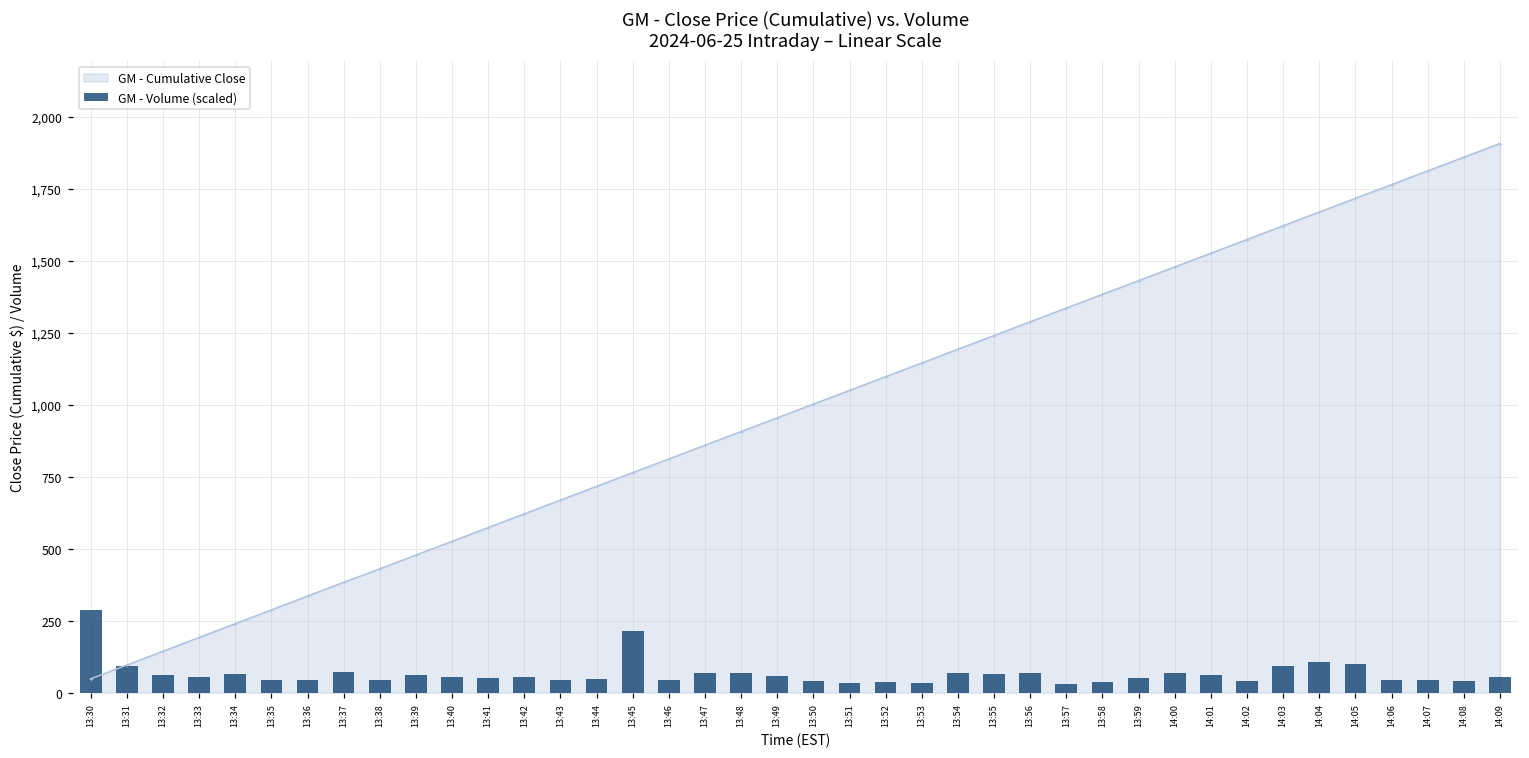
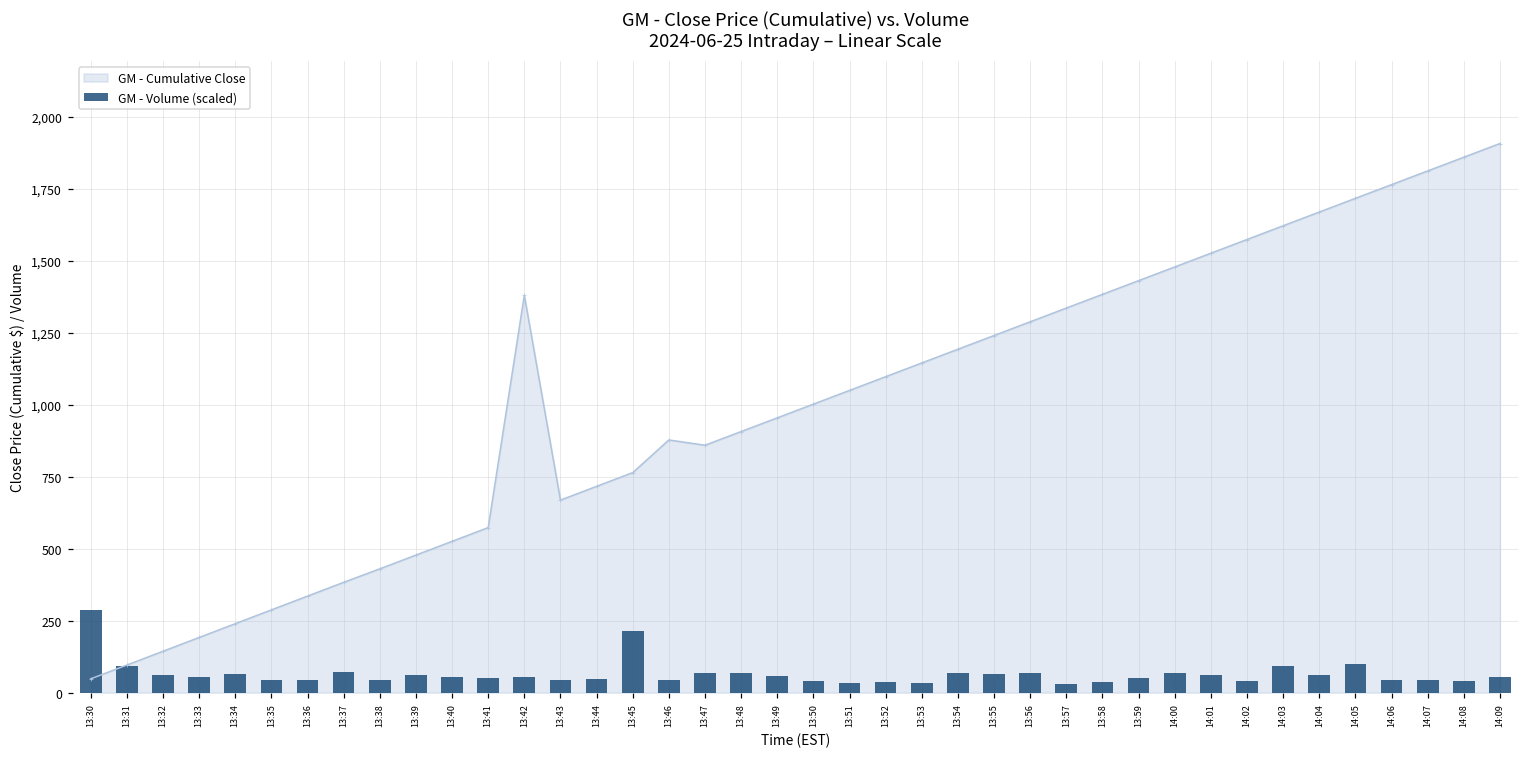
  {
    "GM - Volume (scaled)": {
      "13:30": "290",
      "13:31": "90",
      "13:32": "60",
      "13:33": "50",
      "13:34": "60",
      "13:35": "50",
      "13:36": "50",
      "13:37": "70",
      "13:38": "40",
      "13:39": "60",
      "13:40": "50",
      "13:41": "50",
      "13:42": "50",
      "13:43": "40",
      "13:44": "50",
      "13:45": "210",
      "13:46": "40",
      "13:47": "70",
      "13:48": "70",
      "13:49": "60",
      "13:50": "40",
      "13:51": "30",
      "13:52": "40",
      "13:53": "30",
      "13:54": "70",
      "13:55": "60",
      "13:56": "70",
      "13:57": "30",
      "13:58": "40",
      "13:59": "50",
      "14:00": "70",
      "14:01": "60",
      "14:02": "40",
      "14:03": "90",
-     "14:04": "110",
+     "14:04": "60",
      "14:05": "100",
      "14:06": "40",
      "14:07": "40",
      "14:08": "40",
      "14:09": "50"
    },
    "GM - Cumulative Close": {
      "13:30": "50",
      "13:31": "100",
      "13:32": "140",
      "13:33": "190",
      "13:34": "240",
      "13:35": "290",
      "13:36": "340",
      "13:37": "380",
      "13:38": "430",
      "13:39": "480",
      "13:40": "530",
      "13:41": "570",
-     "13:42": "620",
+     "13:42": "1,380",
      "13:43": "670",
      "13:44": "720",
      "13:45": "760",
-     "13:46": "810",
+     "13:46": "880",
      "13:47": "860",
      "13:48": "910",
      "13:49": "950",
      "13:50": "1,000",
      "13:51": "1,050",
      "13:52": "1,100",
      "13:53": "1,150",
      "13:54": "1,190",
      "13:55": "1,240",
      "13:56": "1,290",
      "13:57": "1,340",
      "13:58": "1,380",
      "13:59": "1,430",
      "14:00": "1,480",
      "14:01": "1,530",
      "14:02": "1,570",
      "14:03": "1,620",
      "14:04": "1,670",
      "14:05": "1,720",
      "14:06": "1,760",
      "14:07": "1,810",
      "14:08": "1,860",
      "14:09": "1,910"
    }
  }
